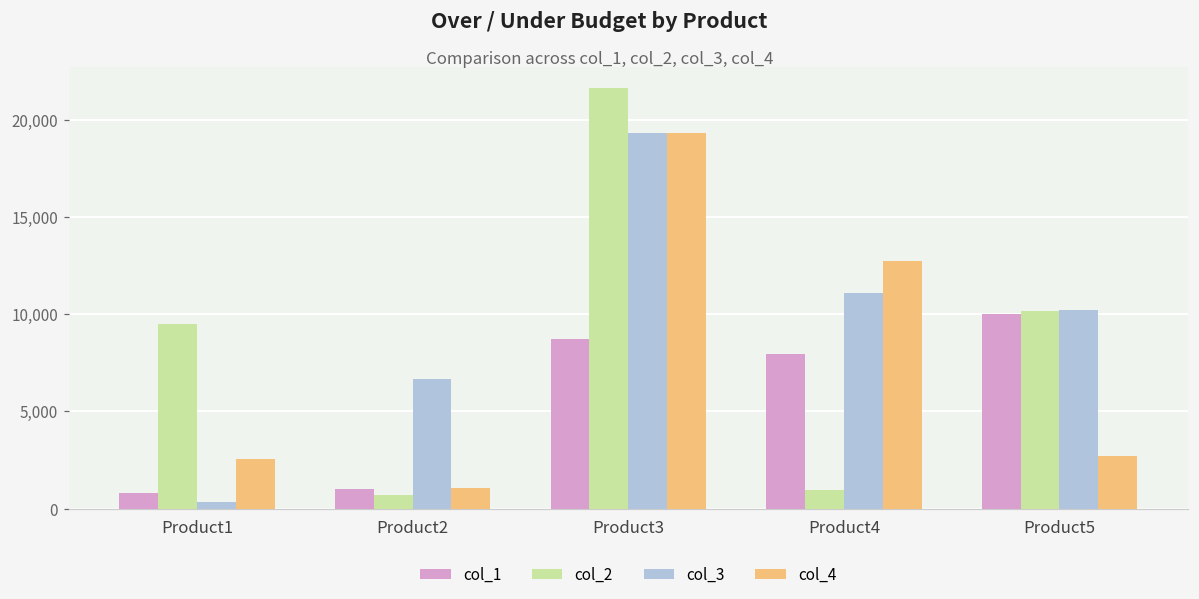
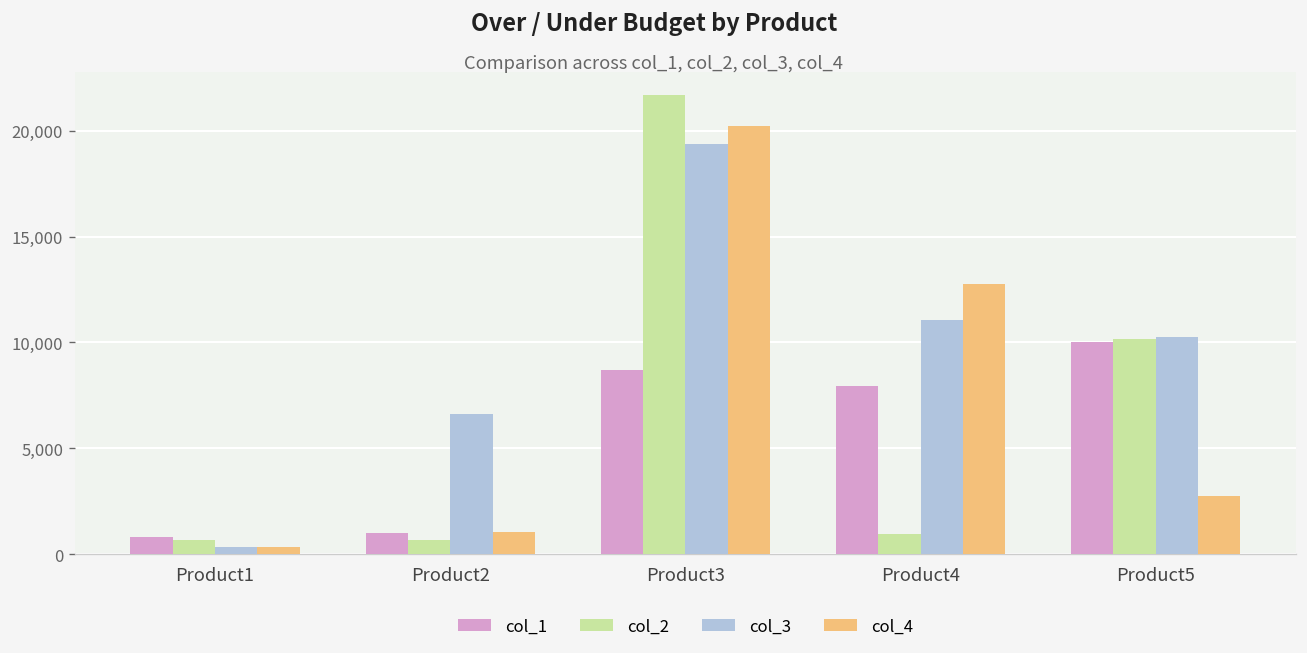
  {
    "col_2": {
-     "Product1": "9,500",
+     "Product1": "700",
      "Product2": "700",
      "Product3": "21,700",
      "Product4": "1,000",
      "Product5": "10,200"
    },
    "col_4": {
-     "Product1": "2,500",
+     "Product1": "300",
      "Product2": "1,000",
-     "Product3": "19,300",
+     "Product3": "20,200",
      "Product4": "12,800",
      "Product5": "2,700"
    }
  }
